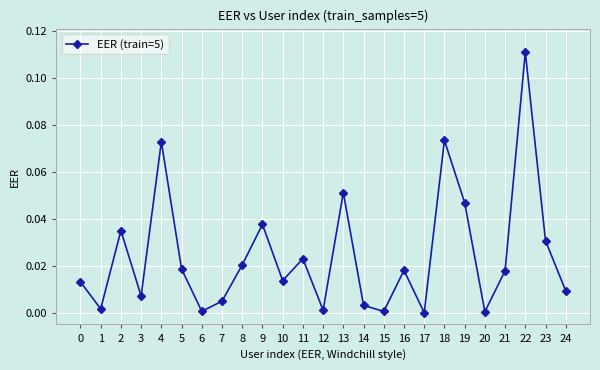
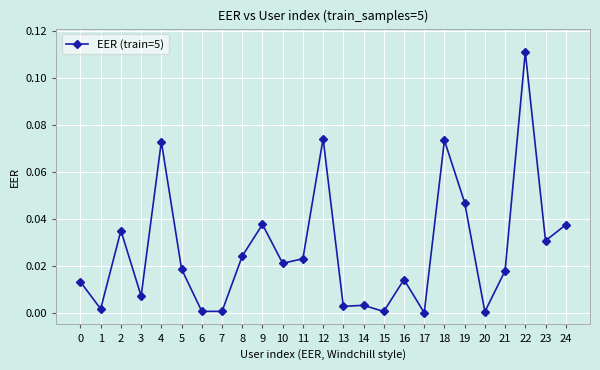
  {
    "0": 0.013,
    "1": 0.002,
    "2": 0.035,
    "3": 0.007,
    "4": 0.073,
    "5": 0.019,
    "6": 0.001,
-   "7": 0.005,
-   "8": 0.020,
+   "7": 0.001,
+   "8": 0.024,
    "9": 0.038,
-   "10": 0.014,
+   "10": 0.021,
    "11": 0.023,
-   "12": 0.001,
-   "13": 0.051,
+   "12": 0.074,
+   "13": 0.003,
    "14": 0.003,
    "15": 0.001,
-   "16": 0.018,
+   "16": 0.014,
    "17": 0.000,
    "18": 0.073,
    "19": 0.047,
    "20": 0.000,
    "21": 0.018,
    "22": 0.111,
    "23": 0.031,
-   "24": 0.009
+   "24": 0.037
  }
